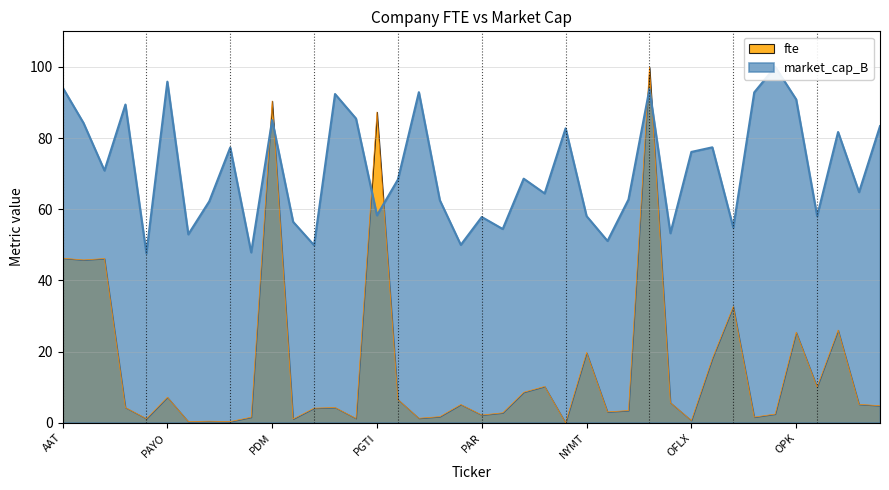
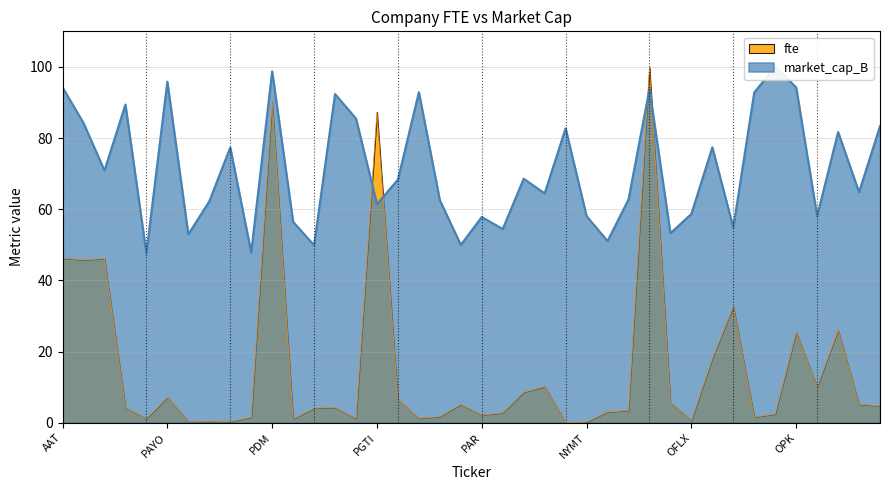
  {
    "fte": {
      "AAT": 46,
      "PAYO": 7,
      "PDM": 90,
      "PGTI": 87,
      "PAR": 2,
-     "NYMT": 20,
+     "NYMT": 0,
      "OFLX": 1,
      "OPK": 25
    },
    "market_cap_B": {
      "AAT": 94,
      "PAYO": 96,
-     "PDM": 85,
-     "PGTI": 58,
+     "PDM": 99,
+     "PGTI": 61,
      "PAR": 58,
      "NYMT": 58,
-     "OFLX": 76,
-     "OPK": 91
+     "OFLX": 59,
+     "OPK": 94
    }
  }
